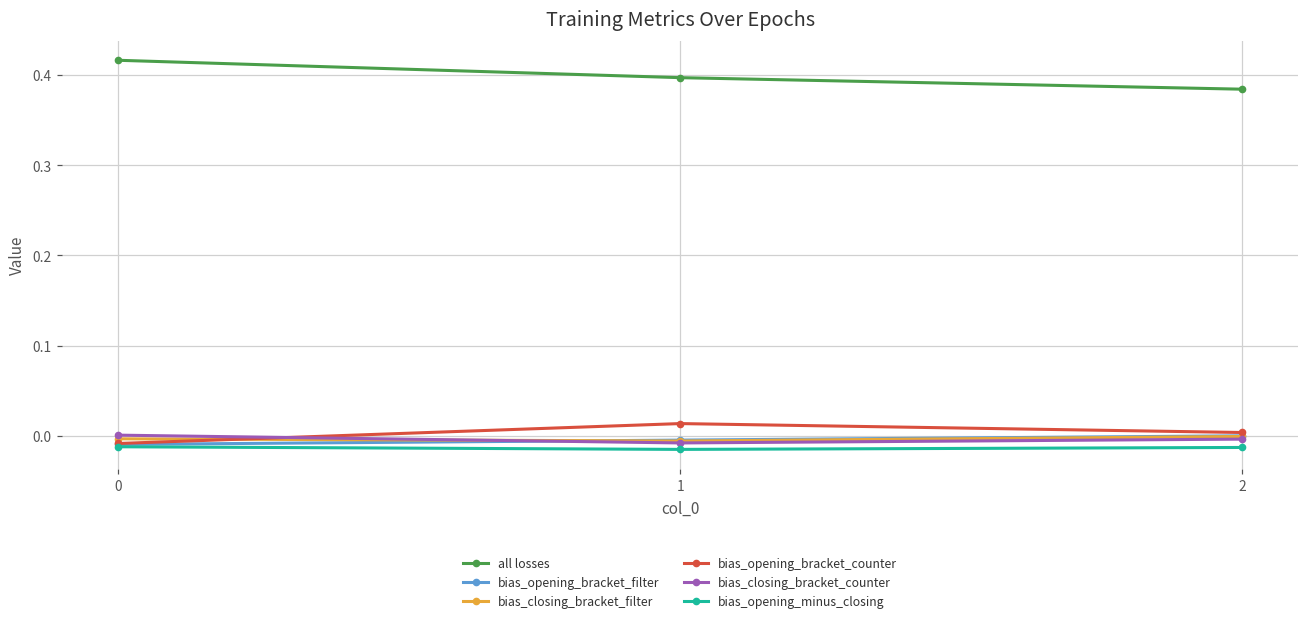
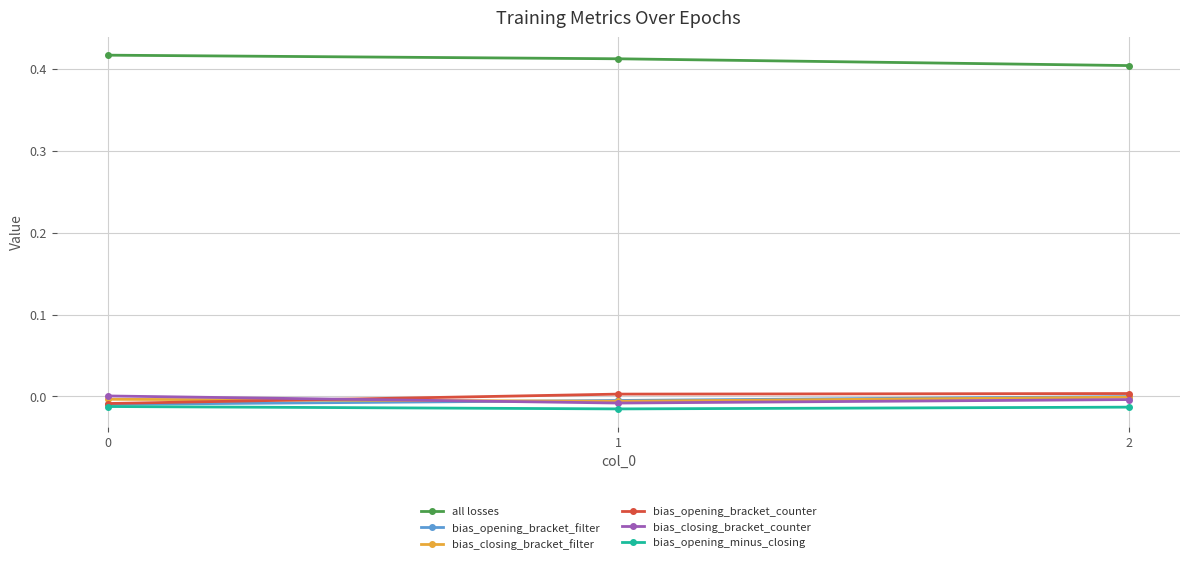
  {
    "all losses": {
      "0": 0.42,
-     "1": 0.40,
-     "2": 0.38
+     "1": 0.41,
+     "2": 0.40
    },
    "bias_closing_bracket_filter": {
      "0": 0.00
    },
    "bias_opening_bracket_counter": {
-     "1": 0.01,
+     "1": 0.00,
      "2": 0.00
    },
    "bias_closing_bracket_counter": {
      "0": 0.00
    },
    "bias_opening_minus_closing": {
      "1": -0.02,
      "2": -0.01
    }
  }
